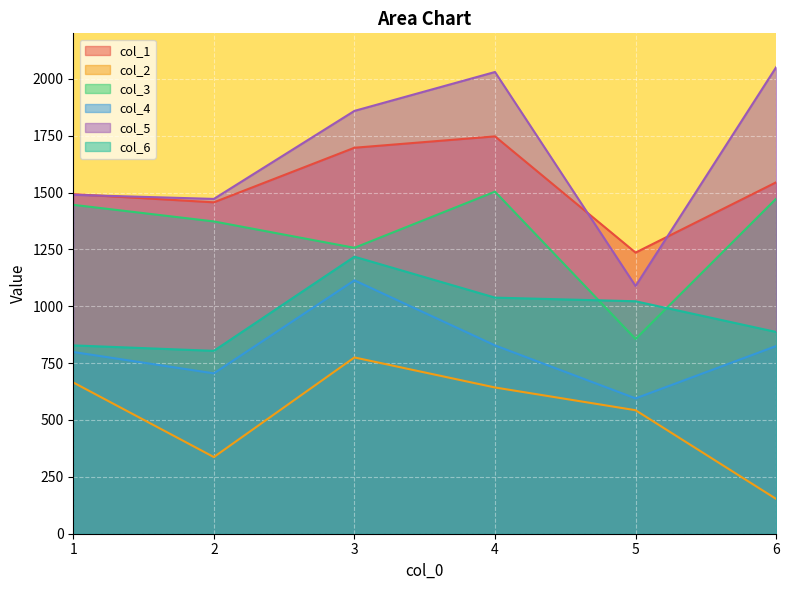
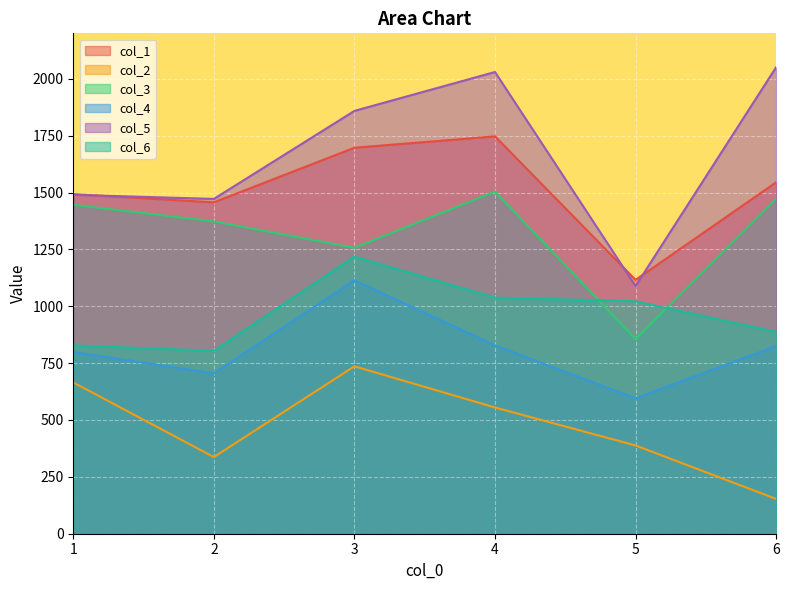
  {
    "col_1": {
      "2": 1460,
      "3": 1700,
      "4": 1750,
-     "5": 1240,
+     "5": 1120,
      "6": 1550
    },
    "col_2": {
      "1": 670,
      "2": 340,
-     "3": 780,
-     "4": 640,
-     "5": 540,
+     "3": 740,
+     "4": 560,
+     "5": 390,
      "6": 150
    },
    "col_5": {
      "2": 1470,
      "3": 1860,
      "4": 2030,
      "5": 1090,
      "6": 2050
    }
  }
